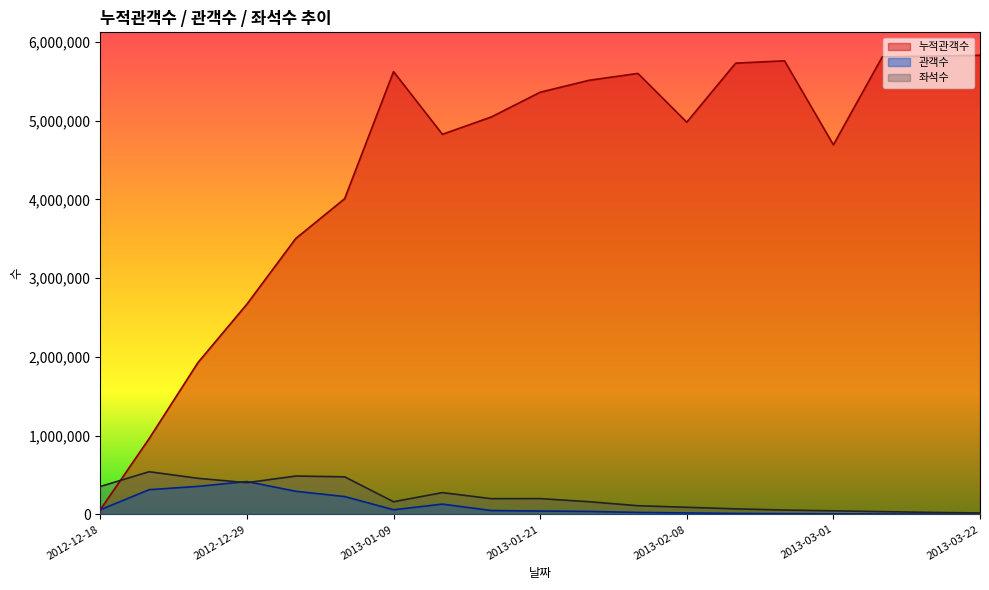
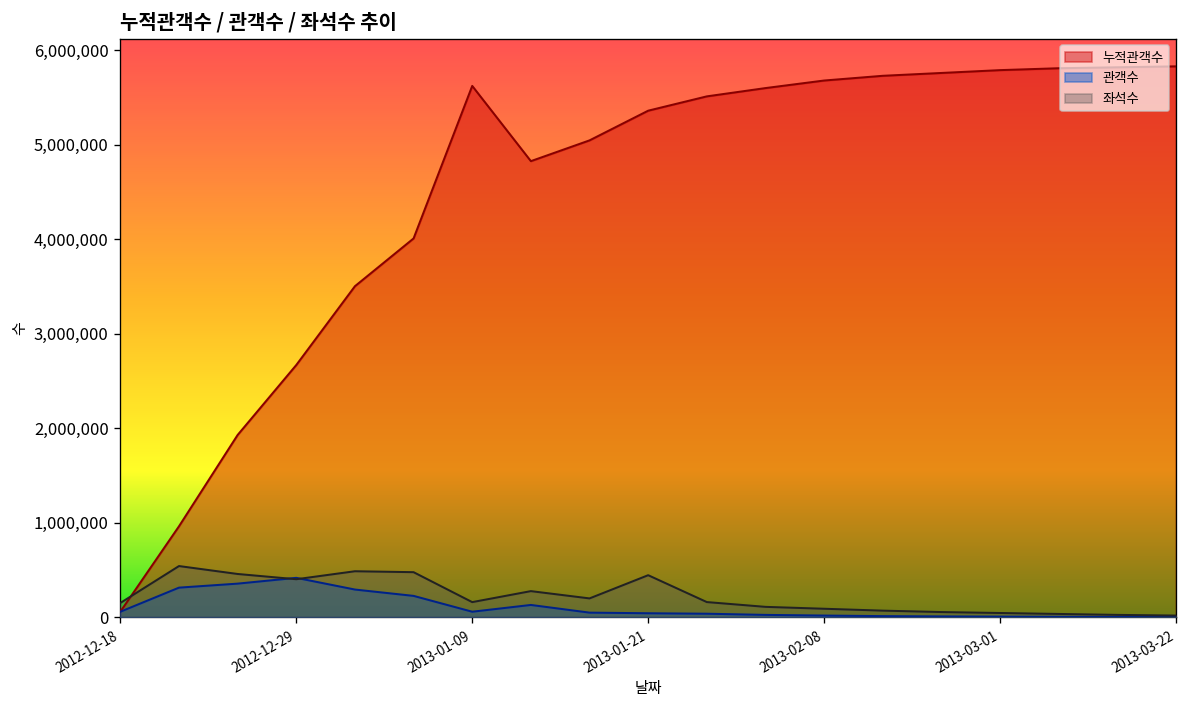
  {
    "누적관객수": {
      "2012-12-29": "2,700,000",
      "2013-01-09": "5,600,000",
      "2013-01-21": "5,400,000",
-     "2013-02-08": "5,000,000",
-     "2013-03-01": "4,700,000",
+     "2013-02-08": "5,700,000",
+     "2013-03-01": "5,800,000",
      "2013-03-22": "5,800,000"
    },
    "관객수": {
      "2013-01-09": "100,000",
      "2013-01-21": "0",
      "2013-02-08": "0",
      "2013-03-01": "0"
    },
    "좌석수": {
-     "2012-12-18": "400,000",
+     "2012-12-18": "200,000",
      "2013-01-09": "200,000",
-     "2013-01-21": "200,000",
+     "2013-01-21": "400,000",
      "2013-02-08": "100,000",
      "2013-03-01": "0"
    }
  }
